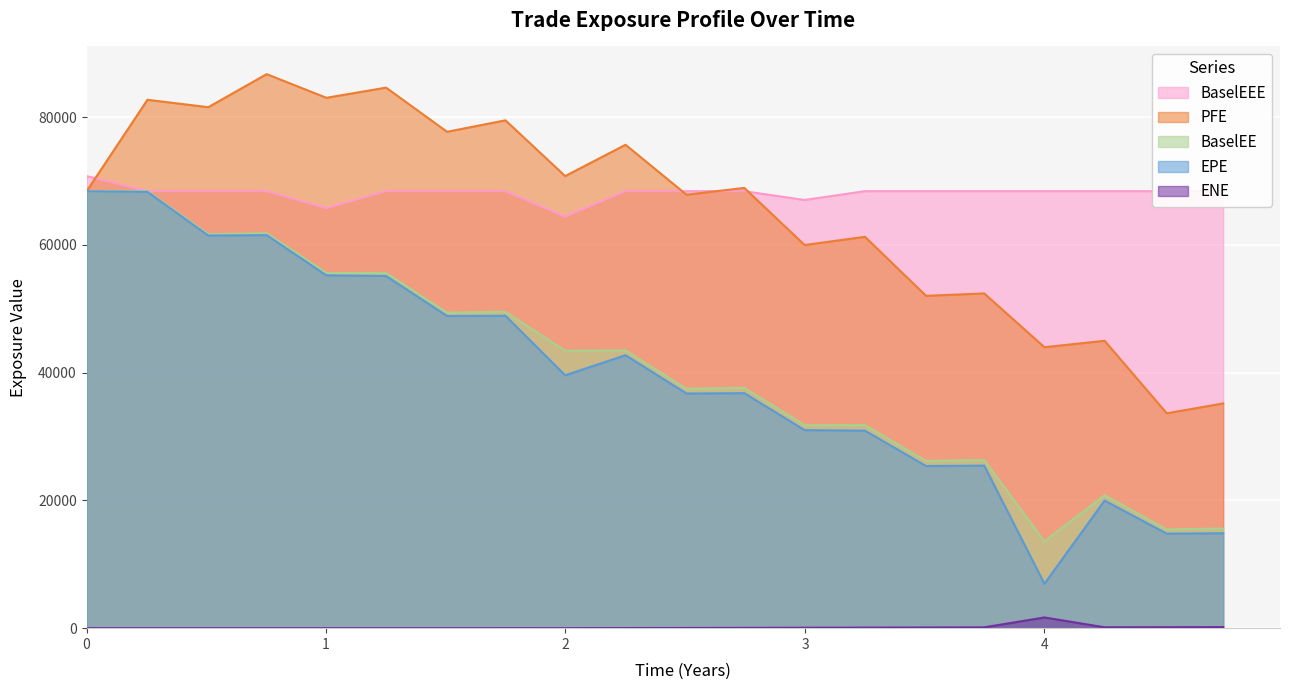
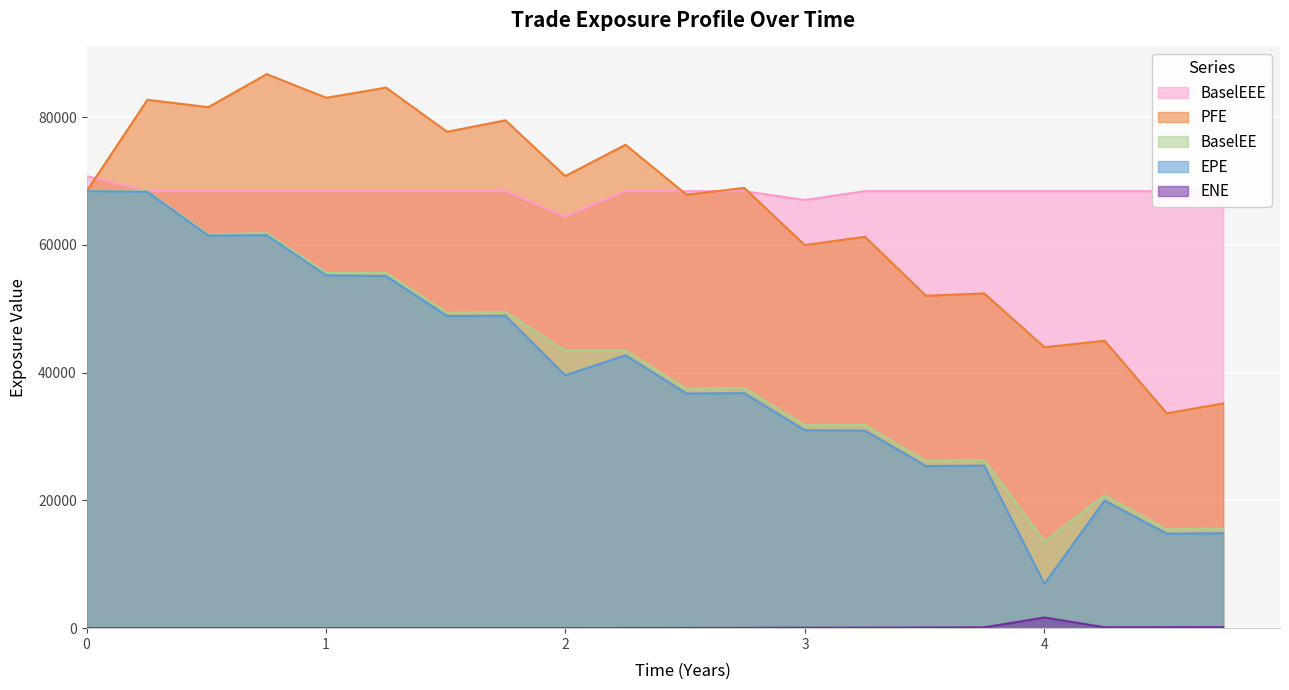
  {
    "BaselEEE": {
      "0": 71000,
-     "1": 66000,
+     "1": 68000,
      "2": 64000,
      "3": 67000,
      "4": 68000
    },
    "PFE": {
      "1": 83000,
      "2": 71000,
      "3": 60000,
      "4": 44000
    },
    "BaselEE": {
      "2": 43000,
      "3": 32000,
      "4": 14000
    },
    "EPE": {
      "2": 40000,
      "3": 31000,
      "4": 7000
    },
    "ENE": {
      "0": 0,
      "1": 0,
      "2": 0,
      "3": 0,
      "4": 2000
    }
  }
